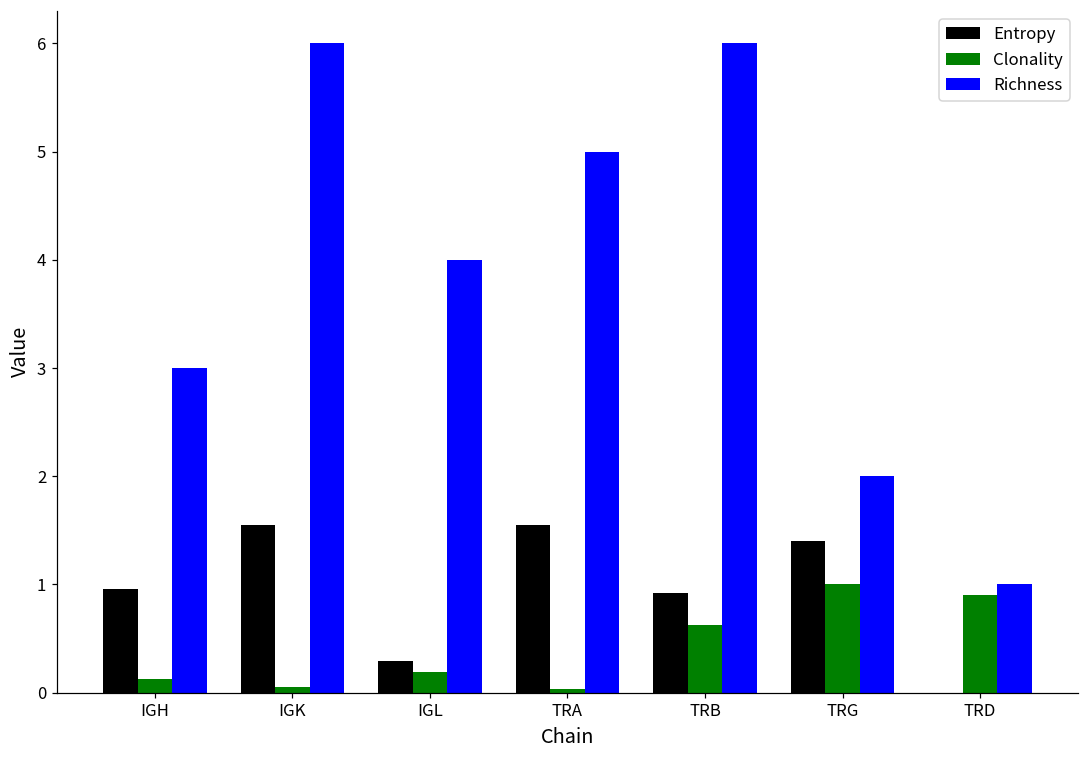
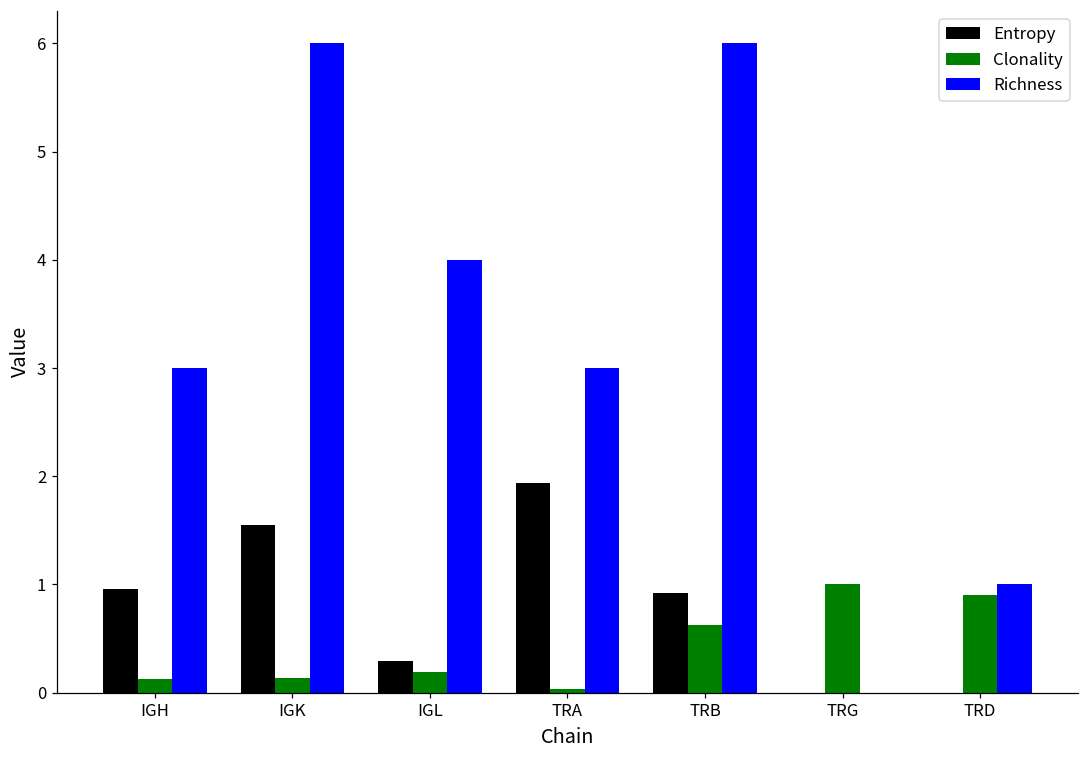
  {
    "Entropy": {
      "IGH": 1.0,
      "IGK": 1.5,
      "IGL": 0.3,
-     "TRA": 1.5,
+     "TRA": 1.9,
      "TRB": 0.9,
-     "TRG": 1.4,
+     "TRG": 0.0,
      "TRD": 0.0
    },
    "Clonality": {
      "IGH": 0.1,
-     "IGK": 0.05,
+     "IGK": 0.14,
      "IGL": 0.2,
      "TRA": 0.0,
      "TRB": 0.6,
      "TRG": 1.0,
      "TRD": 0.9
    },
    "Richness": {
      "IGH": 3,
      "IGK": 6,
      "IGL": 4,
-     "TRA": 5,
+     "TRA": 3,
      "TRB": 6,
-     "TRG": 2,
+     "TRG": 0,
      "TRD": 1
    }
  }
